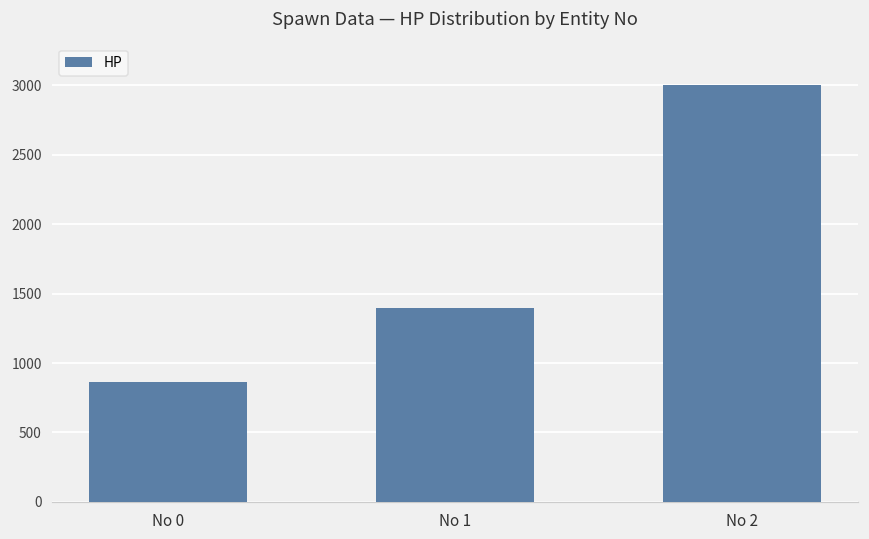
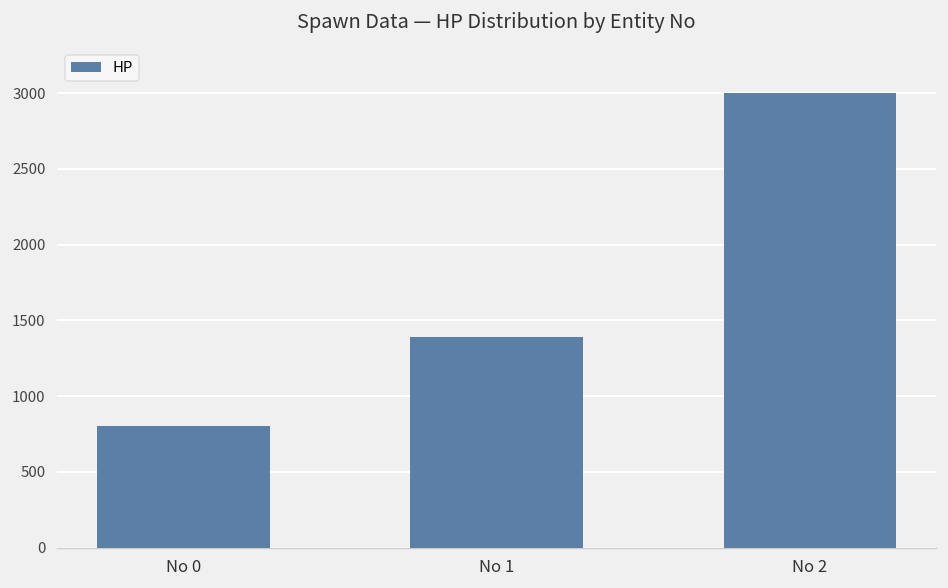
  {
-   "No 0": 870,
+   "No 0": 800,
    "No 1": 1390,
    "No 2": 3000
  }
